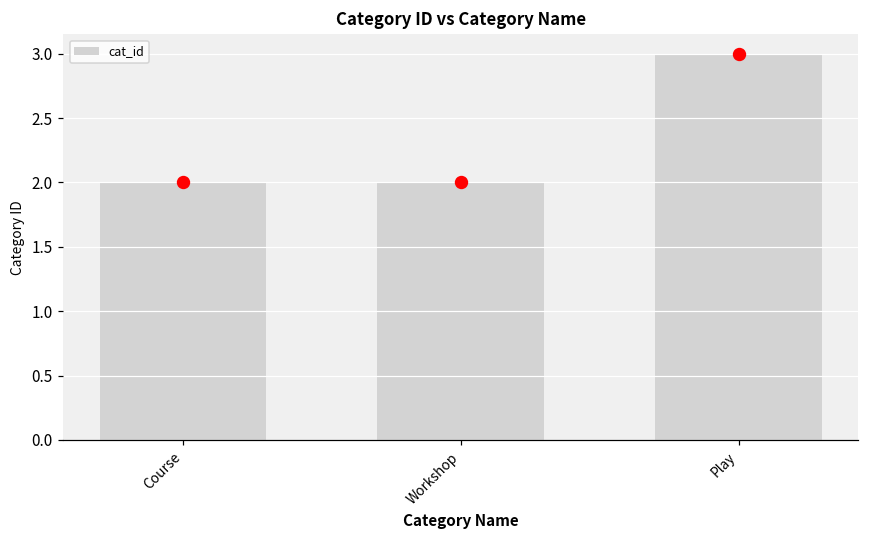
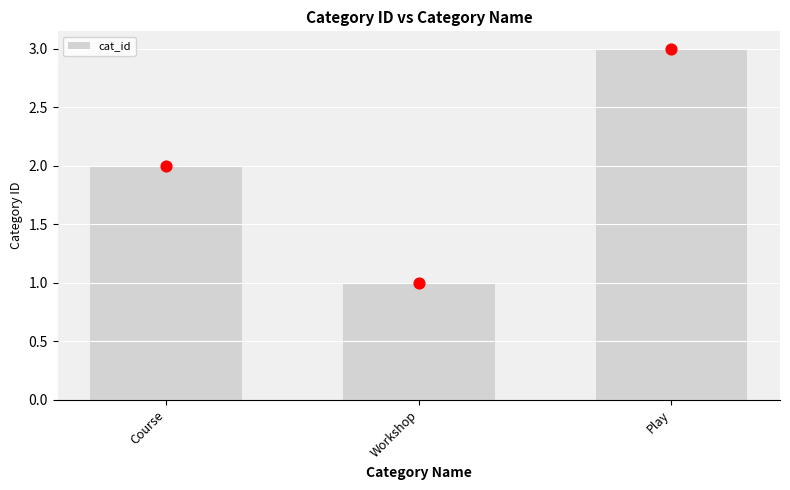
  {
    "Course": 2,
-   "Workshop": 2,
+   "Workshop": 1,
    "Play": 3
  }
